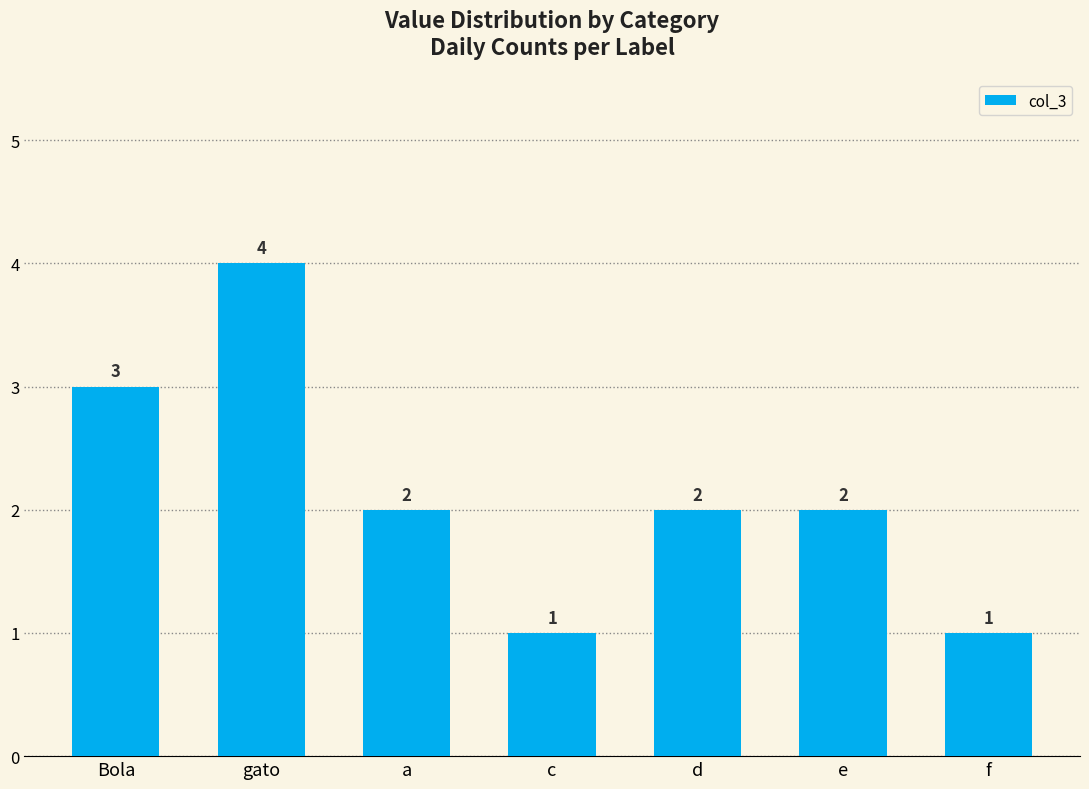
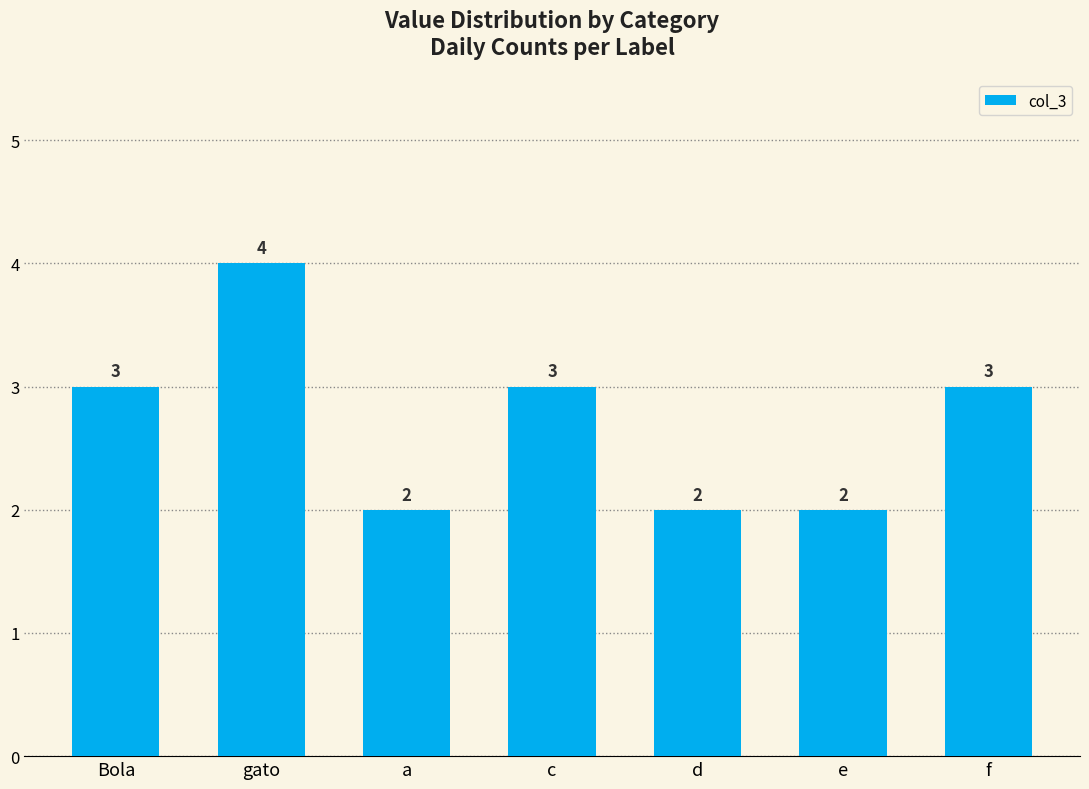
  {
    "Bola": 3,
    "gato": 4,
    "a": 2,
-   "c": 1,
+   "c": 3,
    "d": 2,
    "e": 2,
-   "f": 1
+   "f": 3
  }
